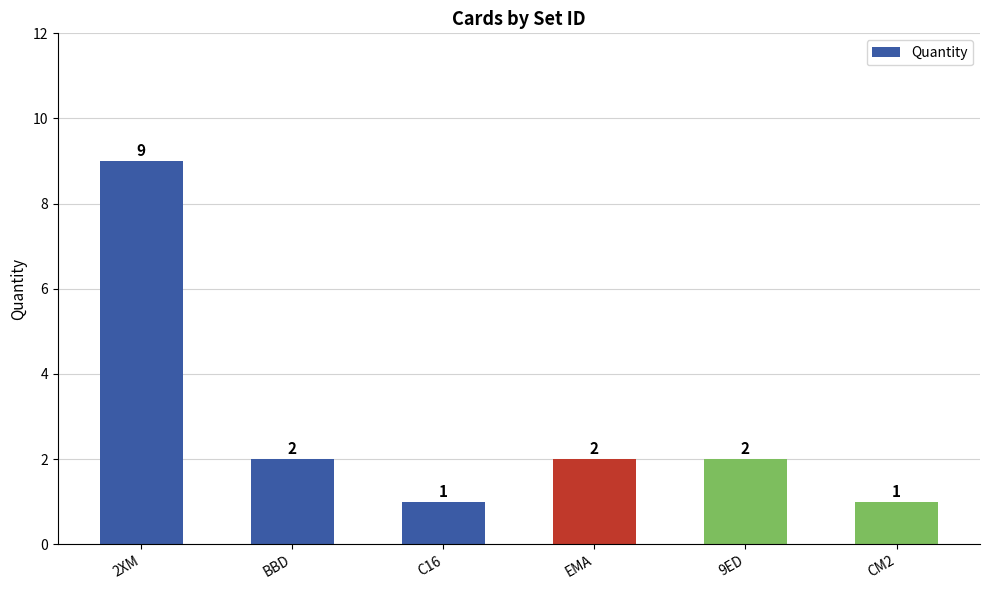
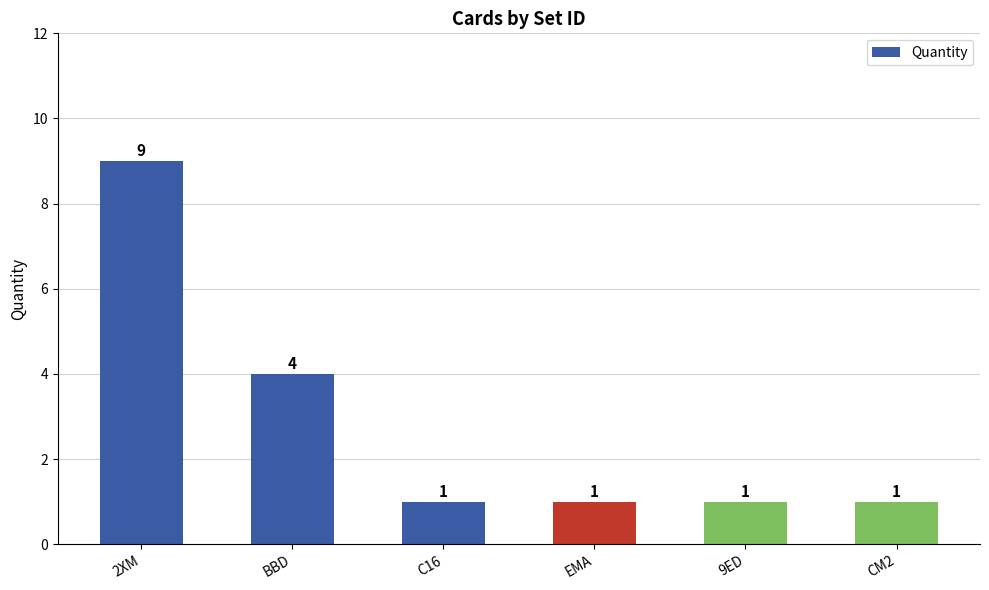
  {
    "2XM": 9,
-   "BBD": 2,
+   "BBD": 4,
    "C16": 1,
-   "EMA": 2,
-   "9ED": 2,
+   "EMA": 1,
+   "9ED": 1,
    "CM2": 1
  }
